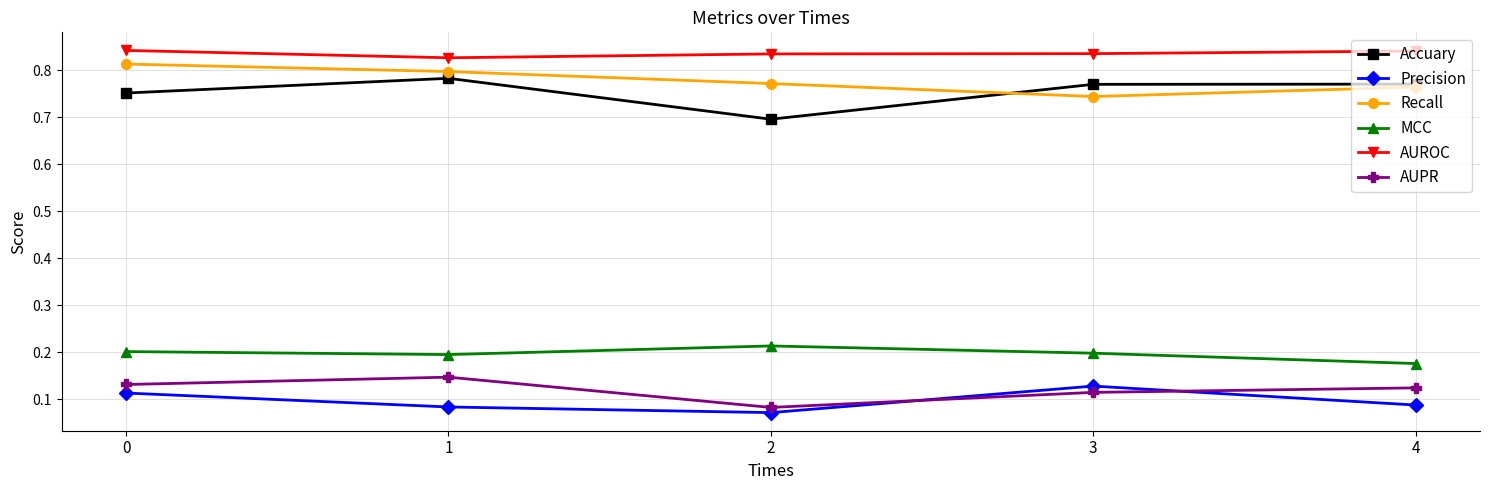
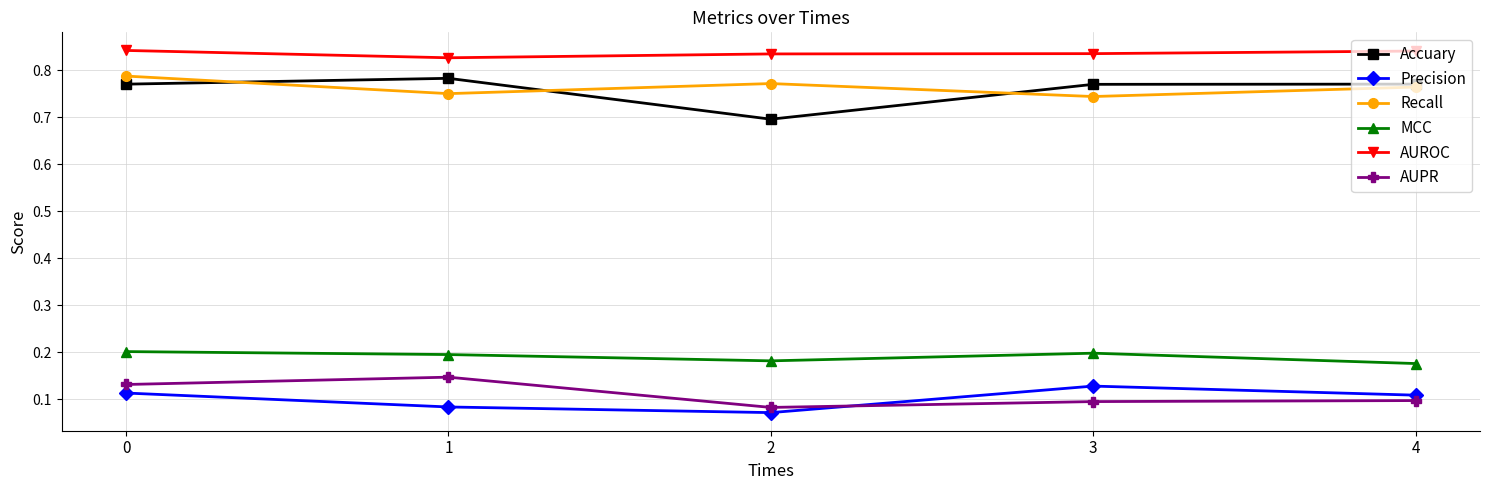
  {
    "Accuary": {
-     "0": 0.75,
+     "0": 0.77,
      "1": 0.78,
      "2": 0.70,
      "3": 0.77
    },
    "Precision": {
      "0": 0.11,
      "1": 0.08,
      "2": 0.07,
      "3": 0.13,
-     "4": 0.09
+     "4": 0.11
    },
    "Recall": {
-     "0": 0.81,
-     "1": 0.80,
+     "0": 0.79,
+     "1": 0.75,
      "2": 0.77,
      "3": 0.74
    },
    "MCC": {
      "0": 0.20,
      "1": 0.20,
-     "2": 0.21,
+     "2": 0.18,
      "3": 0.20,
      "4": 0.18
    },
    "AUROC": {
      "0": 0.84,
      "1": 0.83,
      "2": 0.83,
      "3": 0.84
    },
    "AUPR": {
      "0": 0.13,
      "1": 0.15,
      "2": 0.08,
-     "3": 0.11,
-     "4": 0.12
+     "3": 0.09,
+     "4": 0.10
    }
  }
